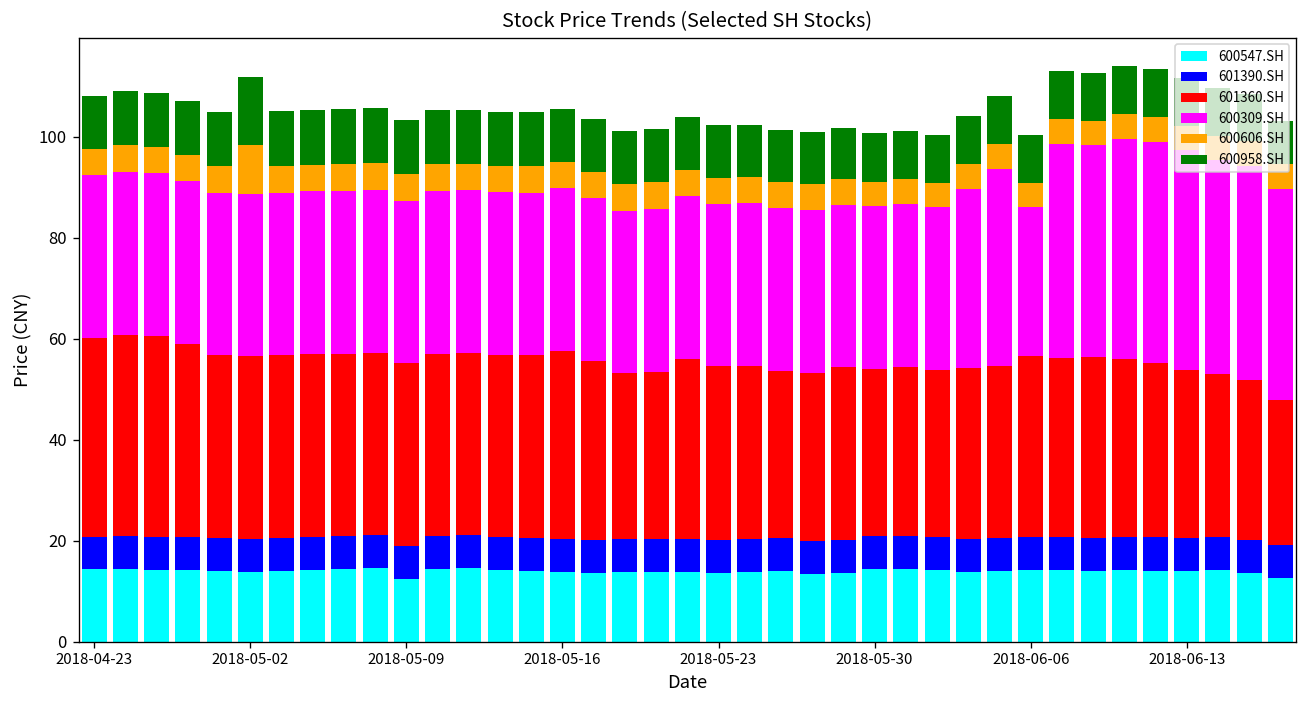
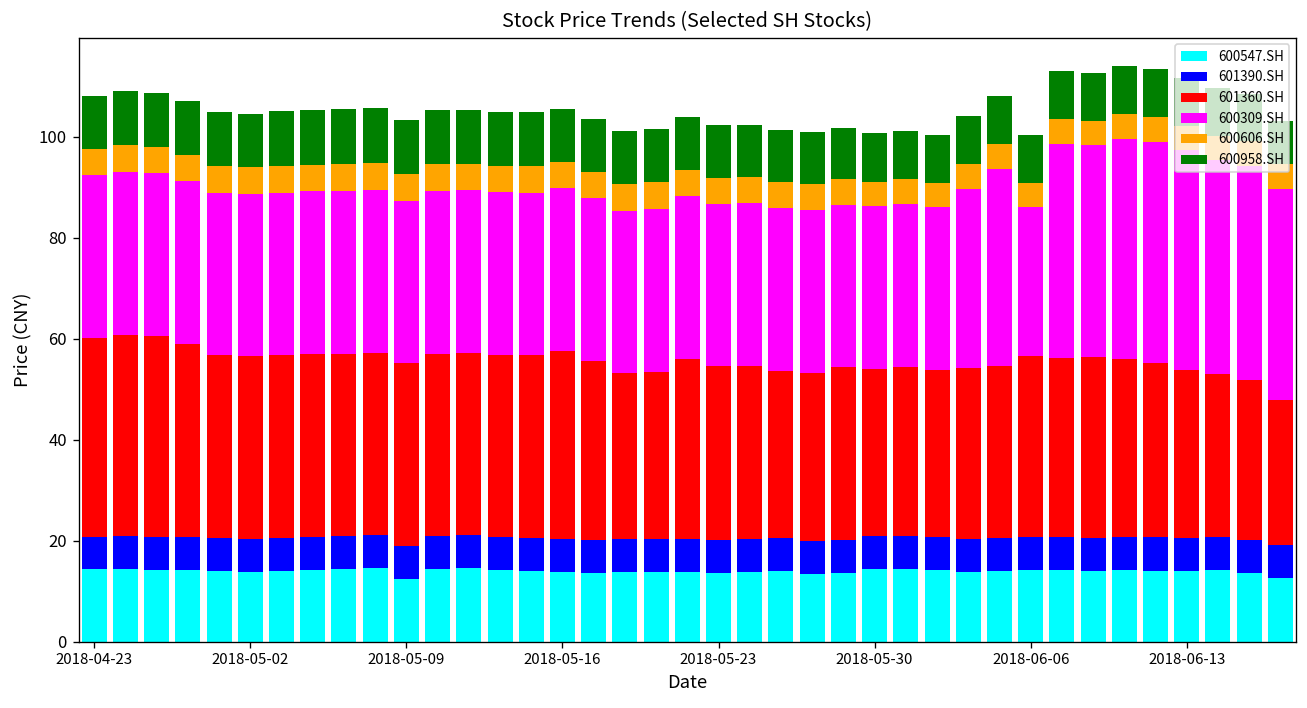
  {
    "600547.SH": {
      "2018-04-23": 14,
      "2018-05-02": 14,
      "2018-05-09": 12,
      "2018-05-16": 14,
      "2018-05-23": 14,
      "2018-05-30": 14,
      "2018-06-06": 14,
      "2018-06-13": 14
    },
    "601390.SH": {
      "2018-04-23": 6,
      "2018-05-02": 7,
      "2018-05-09": 7,
      "2018-05-16": 7,
      "2018-05-23": 7,
      "2018-05-30": 7,
      "2018-06-06": 7,
      "2018-06-13": 7
    },
    "601360.SH": {
      "2018-04-23": 39,
      "2018-05-02": 36,
      "2018-05-09": 36,
      "2018-05-16": 37,
      "2018-05-23": 34,
      "2018-05-30": 33,
      "2018-06-06": 36,
      "2018-06-13": 33
    },
    "600309.SH": {
      "2018-04-23": 32,
      "2018-05-02": 32,
      "2018-05-09": 32,
      "2018-05-16": 32,
      "2018-05-23": 32,
      "2018-05-30": 32,
      "2018-06-06": 30
    },
    "600606.SH": {
      "2018-04-23": 5,
-     "2018-05-02": 10,
+     "2018-05-02": 5,
      "2018-05-09": 5,
      "2018-05-16": 5,
      "2018-05-23": 5,
      "2018-05-30": 5,
      "2018-06-06": 5
    },
    "600958.SH": {
      "2018-04-23": 11,
-     "2018-05-02": 13,
+     "2018-05-02": 11,
      "2018-05-09": 11,
      "2018-05-16": 11,
      "2018-05-23": 10,
      "2018-05-30": 10,
      "2018-06-06": 9
    }
  }
